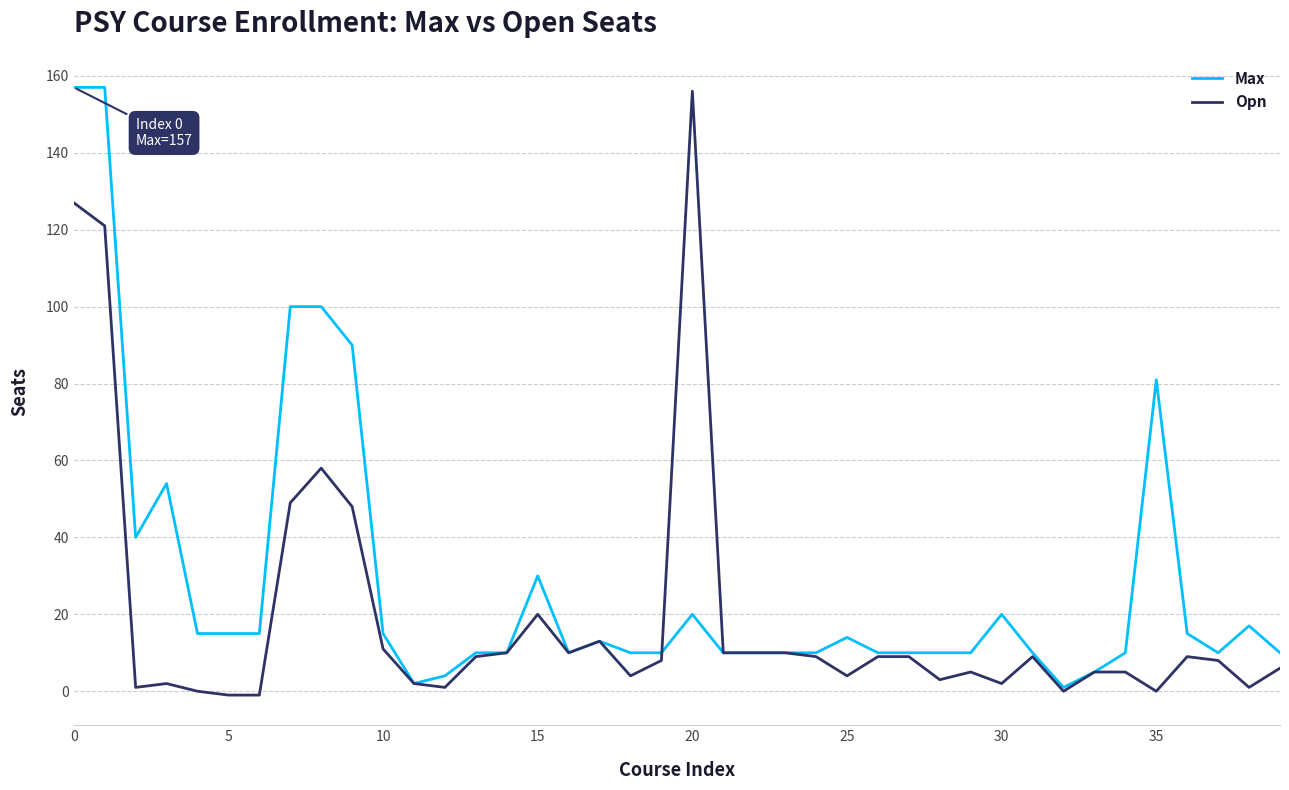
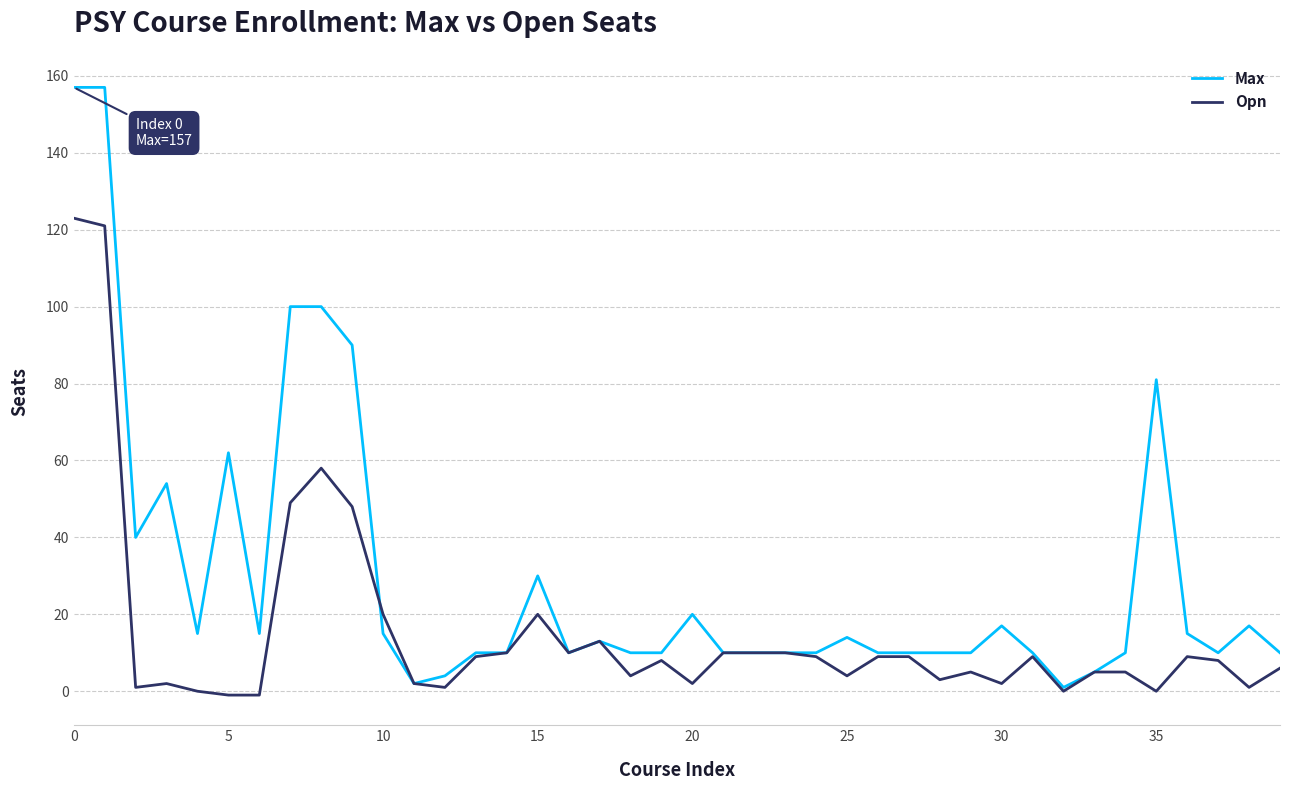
  {
    "Max": {
      "0": 157,
-     "5": 15,
+     "5": 62,
      "10": 15,
      "15": 30,
      "20": 20,
      "25": 14,
-     "30": 20,
+     "30": 17,
      "35": 81
    },
    "Opn": {
-     "0": 127,
+     "0": 123,
      "5": -1,
-     "10": 11,
+     "10": 20,
      "15": 20,
-     "20": 156,
+     "20": 2,
      "25": 4,
      "30": 2,
      "35": 0
    }
  }
